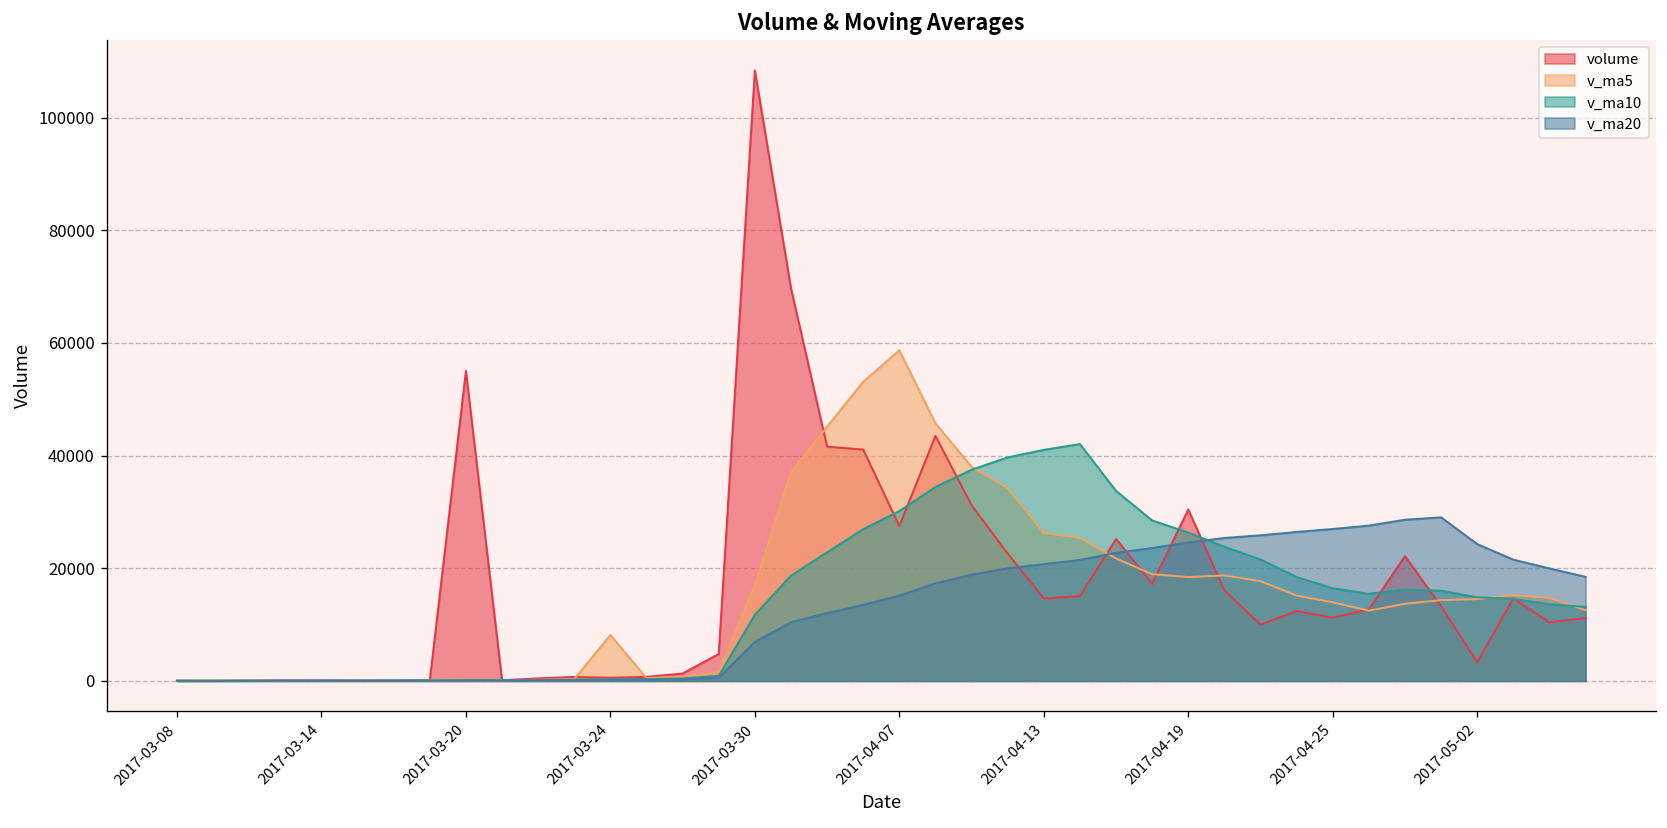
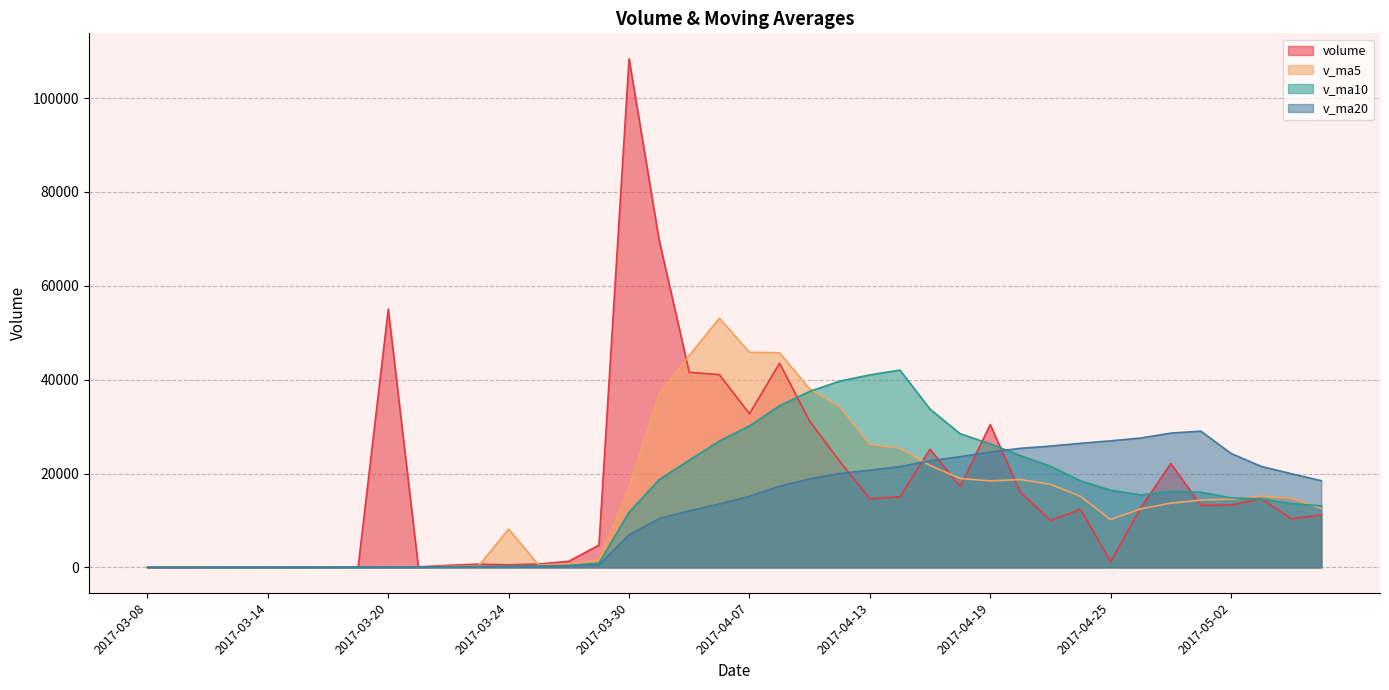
  {
    "volume": {
      "2017-03-20": 55000,
      "2017-03-30": 108000,
-     "2017-04-07": 27000,
+     "2017-04-07": 33000,
      "2017-04-13": 15000,
      "2017-04-19": 30000,
-     "2017-04-25": 11000,
-     "2017-05-02": 3000
+     "2017-04-25": 1000,
+     "2017-05-02": 13000
    },
    "v_ma5": {
      "2017-03-24": 8000,
      "2017-03-30": 17000,
-     "2017-04-07": 59000,
+     "2017-04-07": 46000,
      "2017-04-13": 26000,
      "2017-04-19": 18000,
-     "2017-04-25": 14000
+     "2017-04-25": 10000
    }
  }
